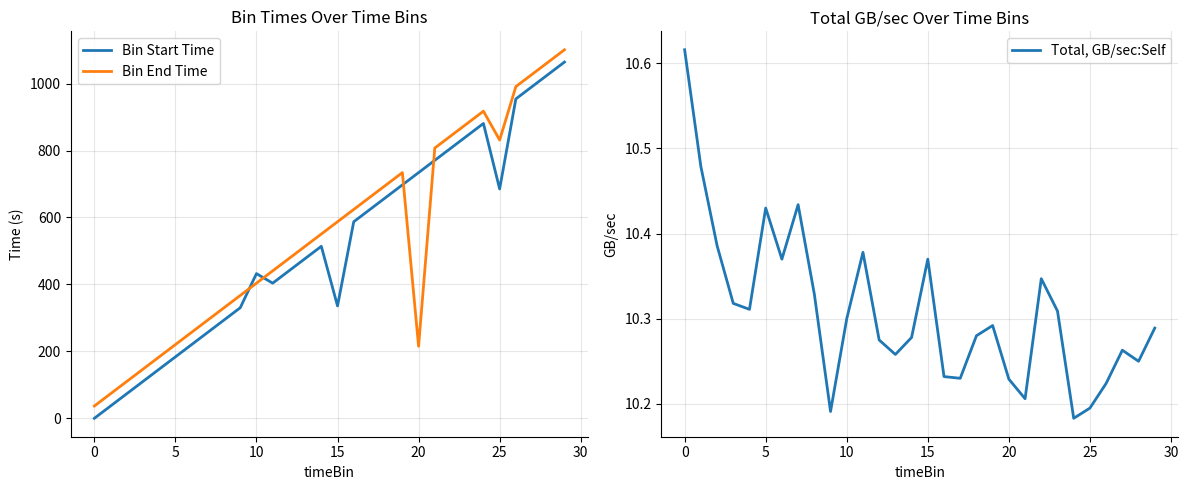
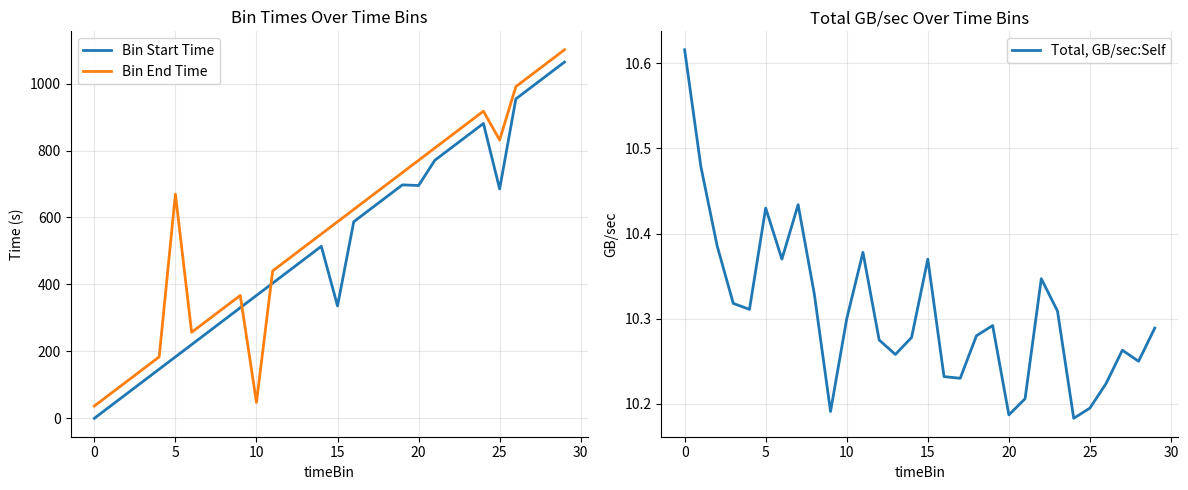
  {
    "Bin Times Over Time Bins": {
      "Bin Start Time": {
        "0": 0,
        "5": 180,
-       "10": 430,
+       "10": 370,
        "15": 340,
-       "20": 730,
+       "20": 700,
        "25": 690
      },
      "Bin End Time": {
        "0": 40,
-       "5": 220,
-       "10": 400,
+       "5": 670,
+       "10": 50,
        "15": 590,
-       "20": 220,
+       "20": 770,
        "25": 830
      }
    },
    "Total GB/sec Over Time Bins": {
      "0": 10.62,
      "5": 10.43,
      "10": 10.30,
      "15": 10.37,
-     "20": 10.23,
+     "20": 10.19,
      "25": 10.20
    }
  }
